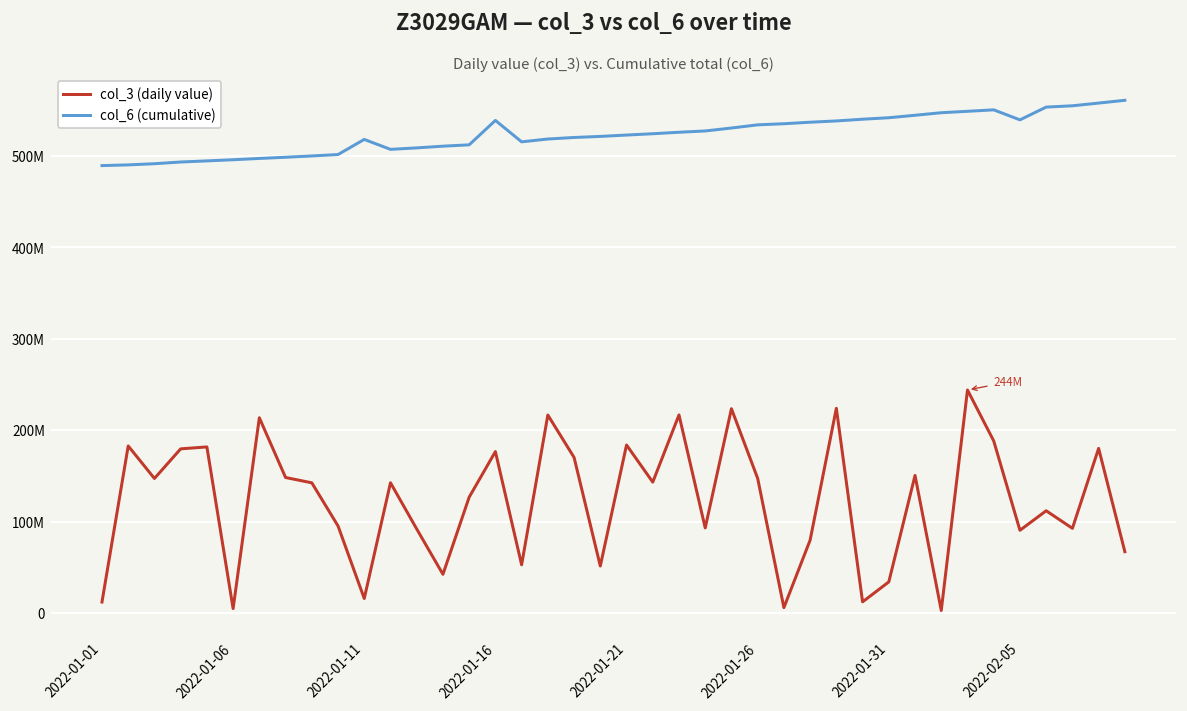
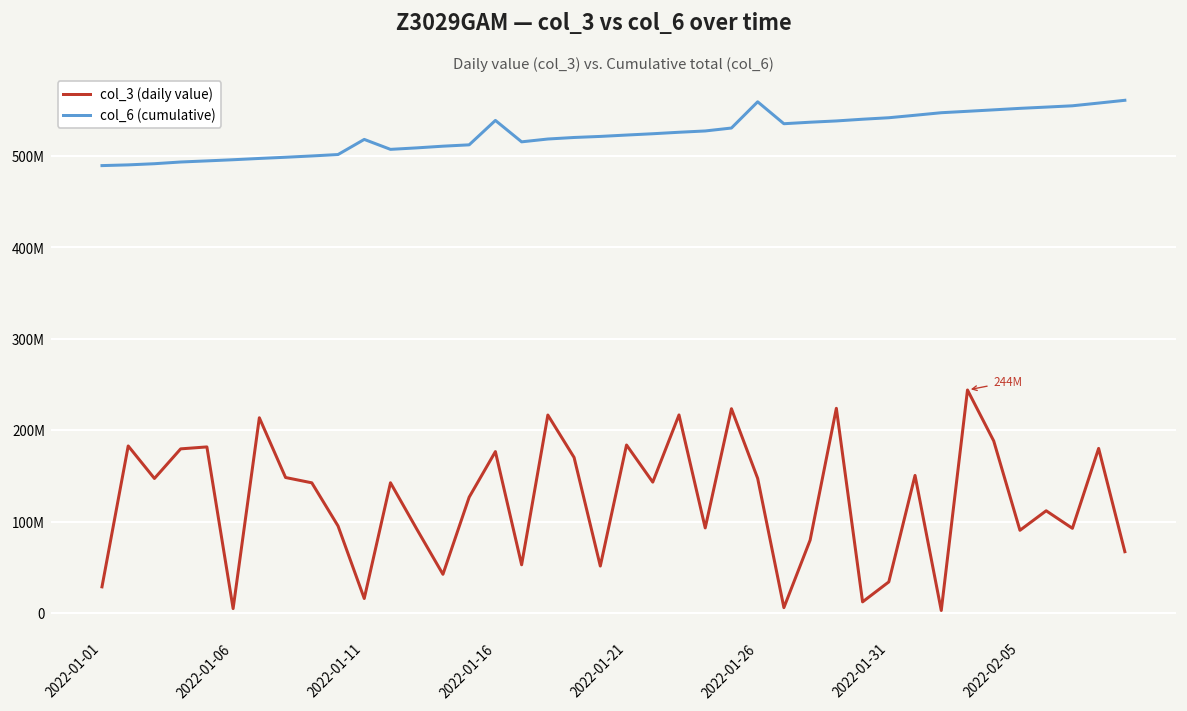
  {
    "col_3 (daily value)": {
-     "2022-01-01": 10000000,
+     "2022-01-01": 30000000,
      "2022-01-06": 0,
      "2022-01-11": 20000000,
      "2022-01-16": 180000000,
      "2022-01-21": 180000000,
      "2022-01-26": 150000000,
      "2022-01-31": 30000000,
      "2022-02-05": 90000000
    },
    "col_6 (cumulative)": {
      "2022-01-01": 490000000,
      "2022-01-06": 500000000,
      "2022-01-11": 520000000,
      "2022-01-16": 540000000,
      "2022-01-21": 520000000,
-     "2022-01-26": 530000000,
+     "2022-01-26": 560000000,
      "2022-01-31": 540000000,
-     "2022-02-05": 540000000
+     "2022-02-05": 550000000
    }
  }
